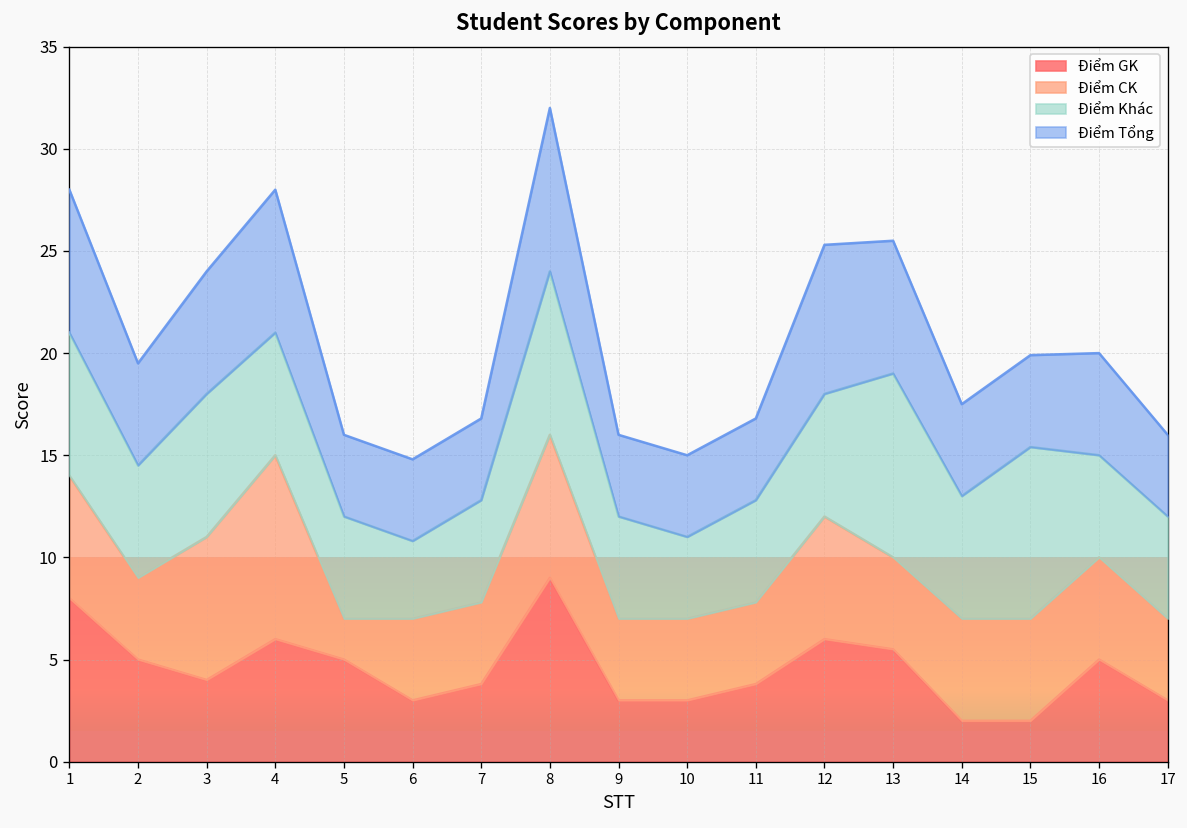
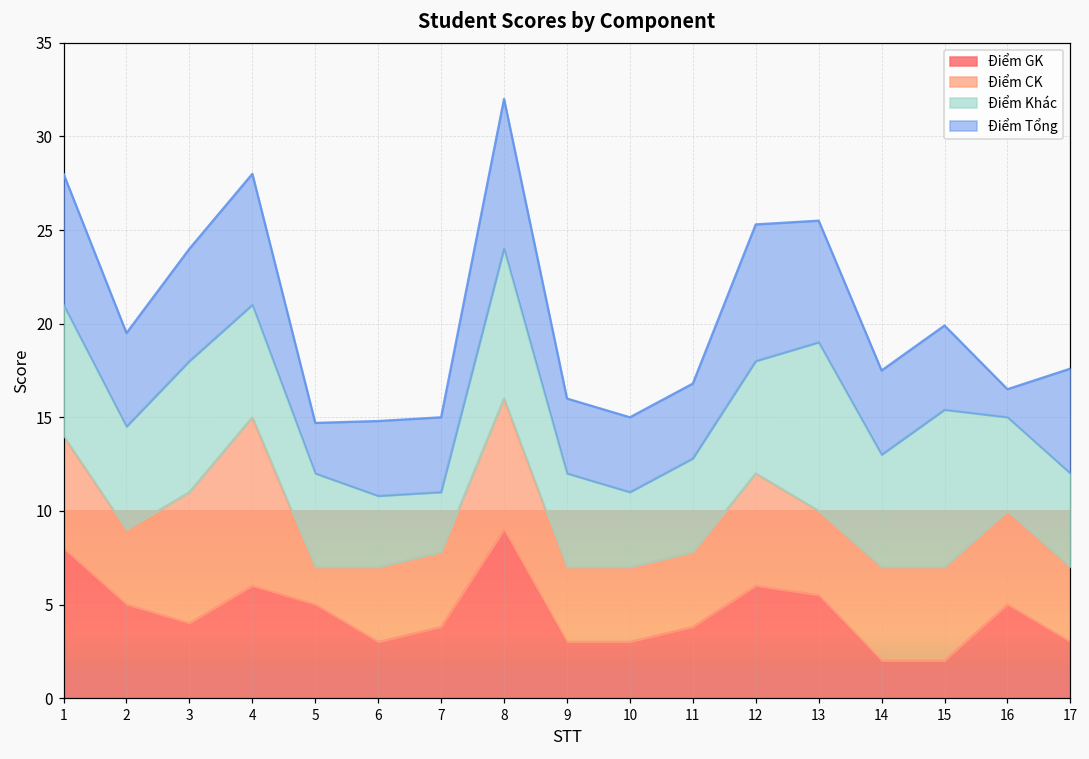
  {
    "Điểm Khác": {
      "1": 7.0,
      "2": 5.5,
      "3": 7.0,
      "4": 6.0,
      "5": 5.0,
      "6": 3.8,
-     "7": 5.0,
+     "7": 3.2,
      "8": 8.0,
      "9": 5.0,
      "10": 4.0,
      "11": 5.0,
      "12": 6.0,
      "13": 9.0,
      "14": 6.0,
      "15": 8.4,
      "16": 5.0,
      "17": 5.0
    },
    "Điểm Tổng": {
      "1": 7.0,
      "2": 5.0,
      "3": 6.0,
      "4": 7.0,
-     "5": 4.0,
+     "5": 2.7,
      "6": 4.0,
      "7": 4.0,
      "8": 8.0,
      "9": 4.0,
      "10": 4.0,
      "11": 4.0,
      "12": 7.3,
      "13": 6.5,
      "14": 4.5,
      "15": 4.5,
-     "16": 5.0,
-     "17": 4.0
+     "16": 1.5,
+     "17": 5.6
    }
  }
